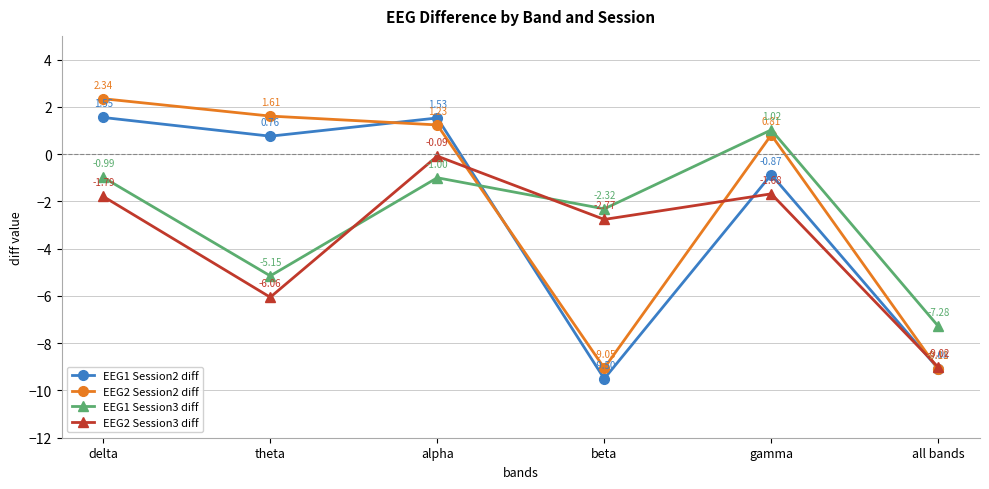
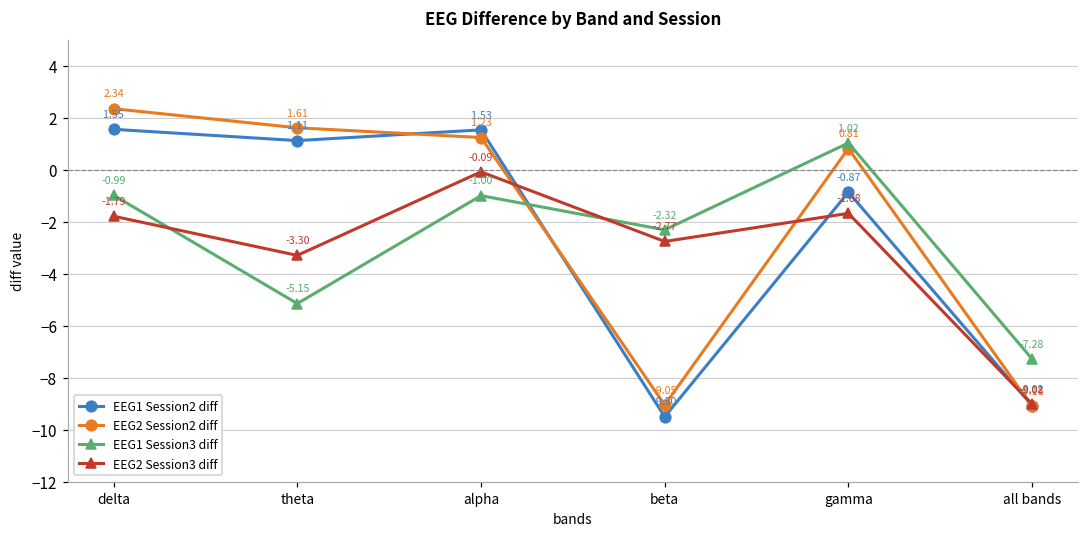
  {
    "EEG1 Session2 diff": {
-     "theta": 0.76,
+     "theta": 1.11,
      "gamma": -0.87
    },
    "EEG2 Session2 diff": {
      "delta": 2.34,
      "theta": 1.61,
      "beta": -9.05
    },
    "EEG1 Session3 diff": {
      "delta": -0.99,
      "theta": -5.15,
      "alpha": -1.00,
      "beta": -2.32,
      "all bands": -7.28
    },
    "EEG2 Session3 diff": {
-     "theta": -6.06,
+     "theta": -3.30,
      "alpha": -0.09
    }
  }
